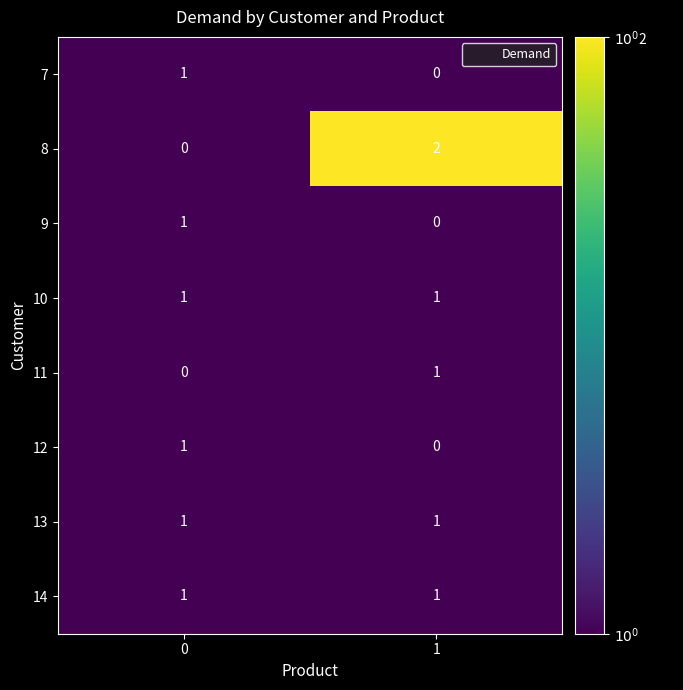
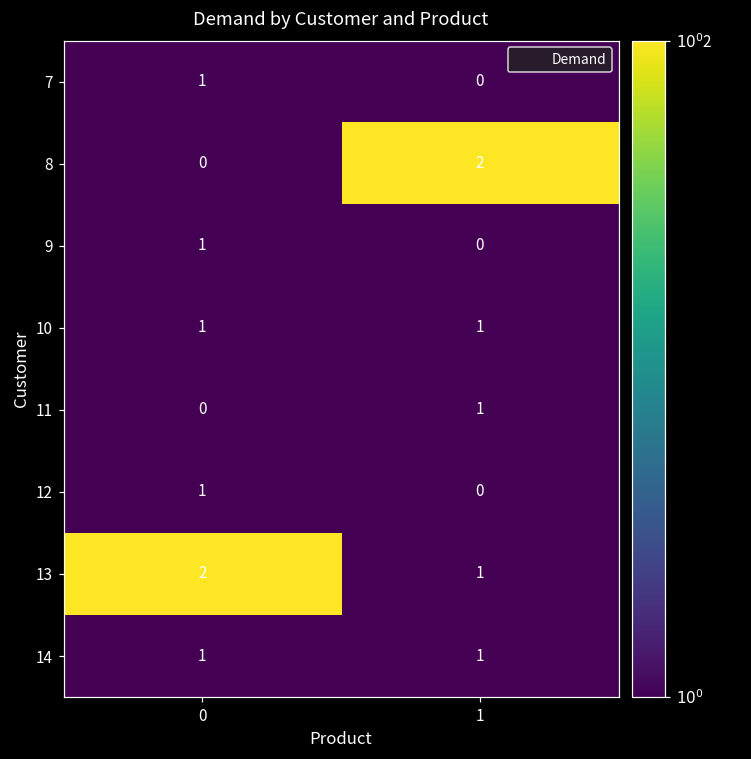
  {
    "7": {
      "0": 1,
      "1": 0
    },
    "8": {
      "0": 0,
      "1": 2
    },
    "9": {
      "0": 1,
      "1": 0
    },
    "10": {
      "0": 1,
      "1": 1
    },
    "11": {
      "0": 0,
      "1": 1
    },
    "12": {
      "0": 1,
      "1": 0
    },
    "13": {
-     "0": 1,
+     "0": 2,
      "1": 1
    },
    "14": {
      "0": 1,
      "1": 1
    }
  }
